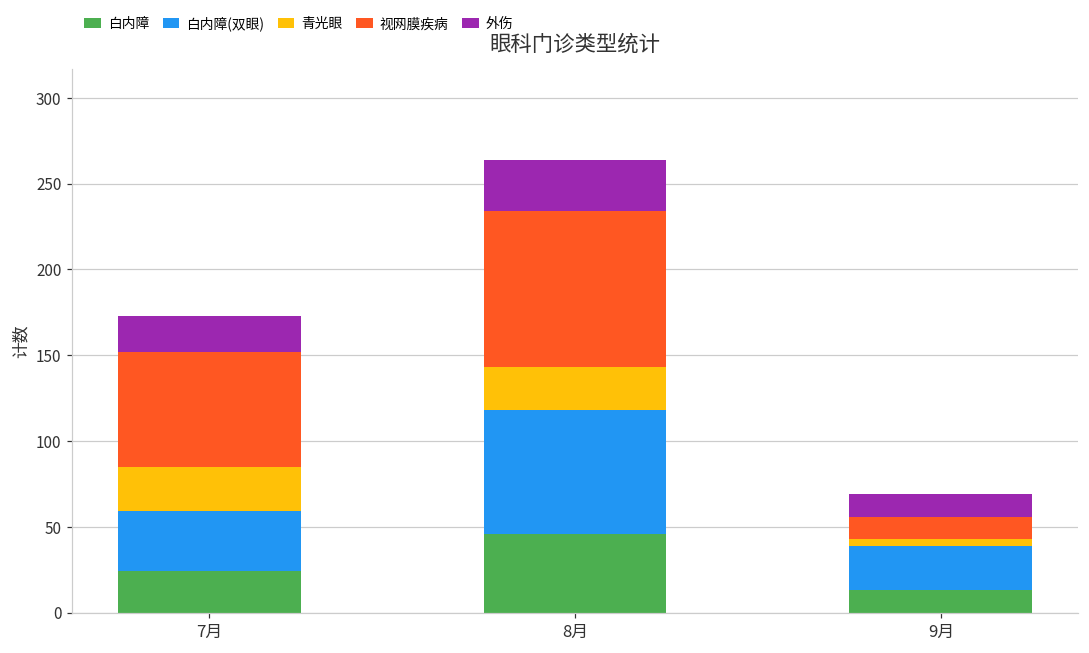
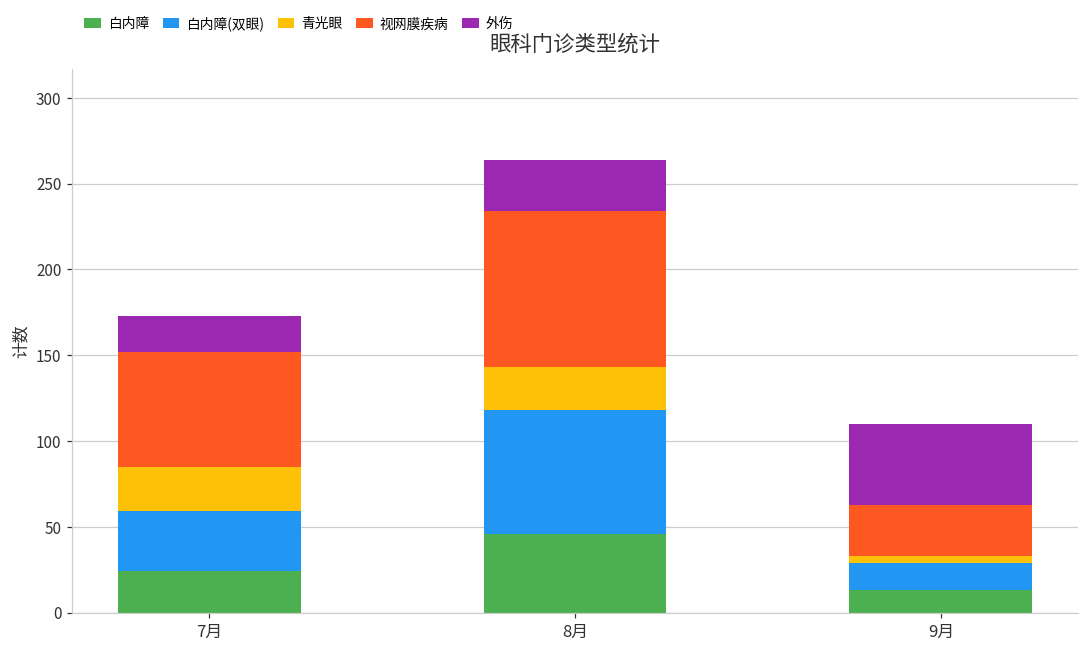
  {
    "白内障": {
      "7月": 24,
      "8月": 46,
      "9月": 13
    },
    "白内障(双眼)": {
      "7月": 35,
      "8月": 72,
-     "9月": 26
+     "9月": 16
    },
    "青光眼": {
      "7月": 26,
      "8月": 25,
      "9月": 4
    },
    "视网膜疾病": {
      "7月": 67,
      "8月": 91,
-     "9月": 13
+     "9月": 30
    },
    "外伤": {
      "7月": 21,
      "8月": 30,
-     "9月": 13
+     "9月": 47
    }
  }
